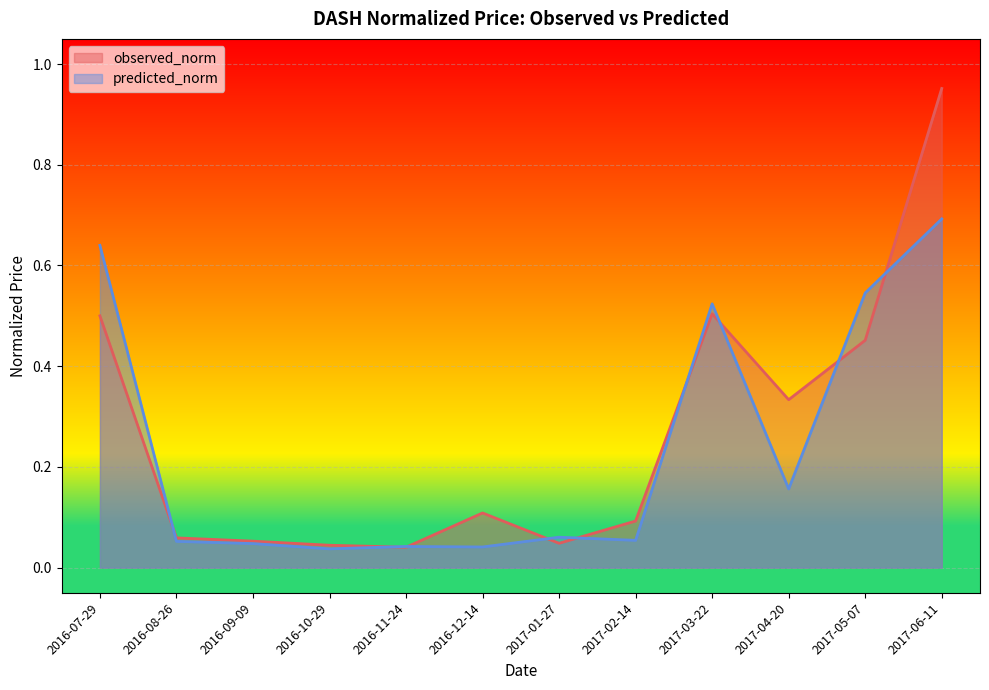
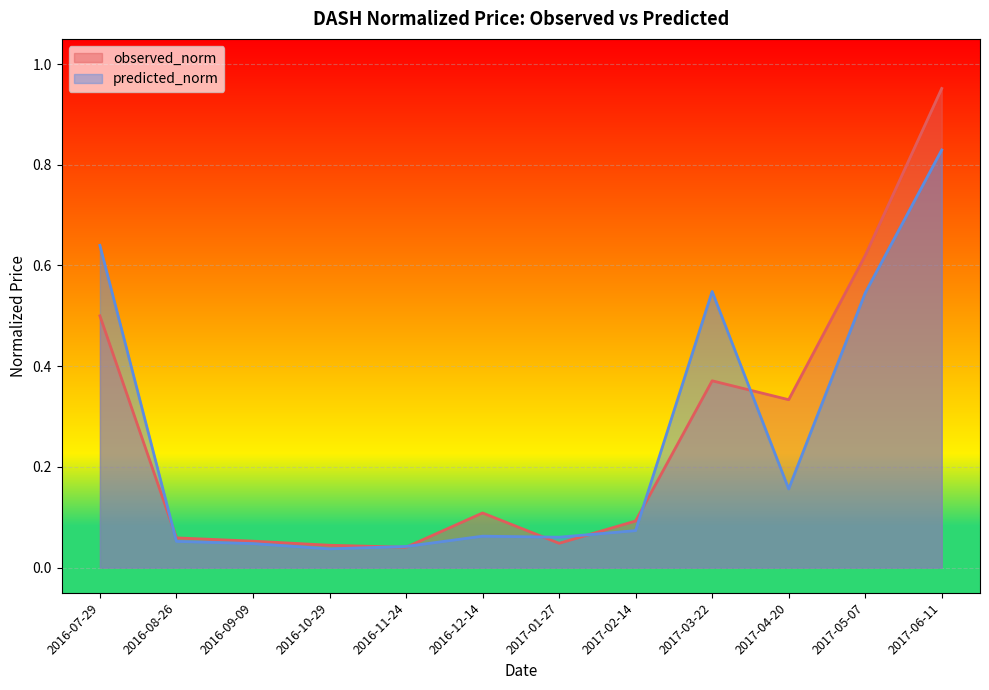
  {
    "observed_norm": {
      "2016-07-29": 0.50,
      "2016-08-26": 0.06,
      "2016-10-29": 0.04,
      "2016-12-14": 0.11,
      "2017-01-27": 0.05,
      "2017-02-14": 0.09,
-     "2017-03-22": 0.50,
+     "2017-03-22": 0.37,
      "2017-04-20": 0.33,
-     "2017-05-07": 0.45,
+     "2017-05-07": 0.62,
      "2017-06-11": 0.95
    },
    "predicted_norm": {
      "2016-07-29": 0.64,
      "2016-08-26": 0.05,
      "2016-10-29": 0.04,
-     "2016-12-14": 0.04,
+     "2016-12-14": 0.06,
      "2017-01-27": 0.06,
-     "2017-02-14": 0.05,
-     "2017-03-22": 0.52,
+     "2017-02-14": 0.07,
+     "2017-03-22": 0.55,
      "2017-04-20": 0.16,
      "2017-05-07": 0.55,
-     "2017-06-11": 0.69
+     "2017-06-11": 0.83
    }
  }
